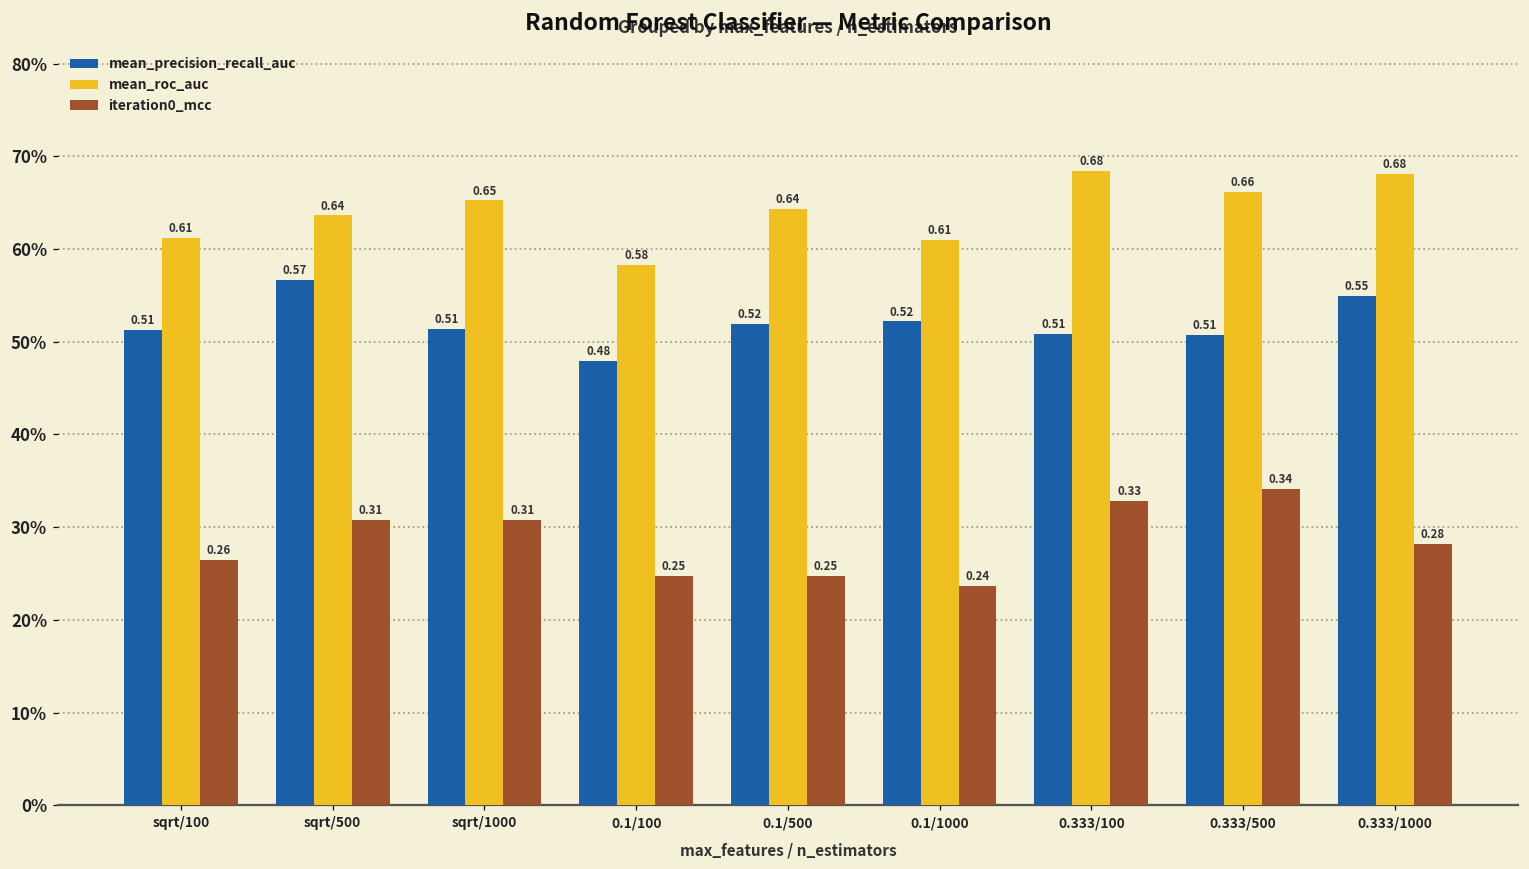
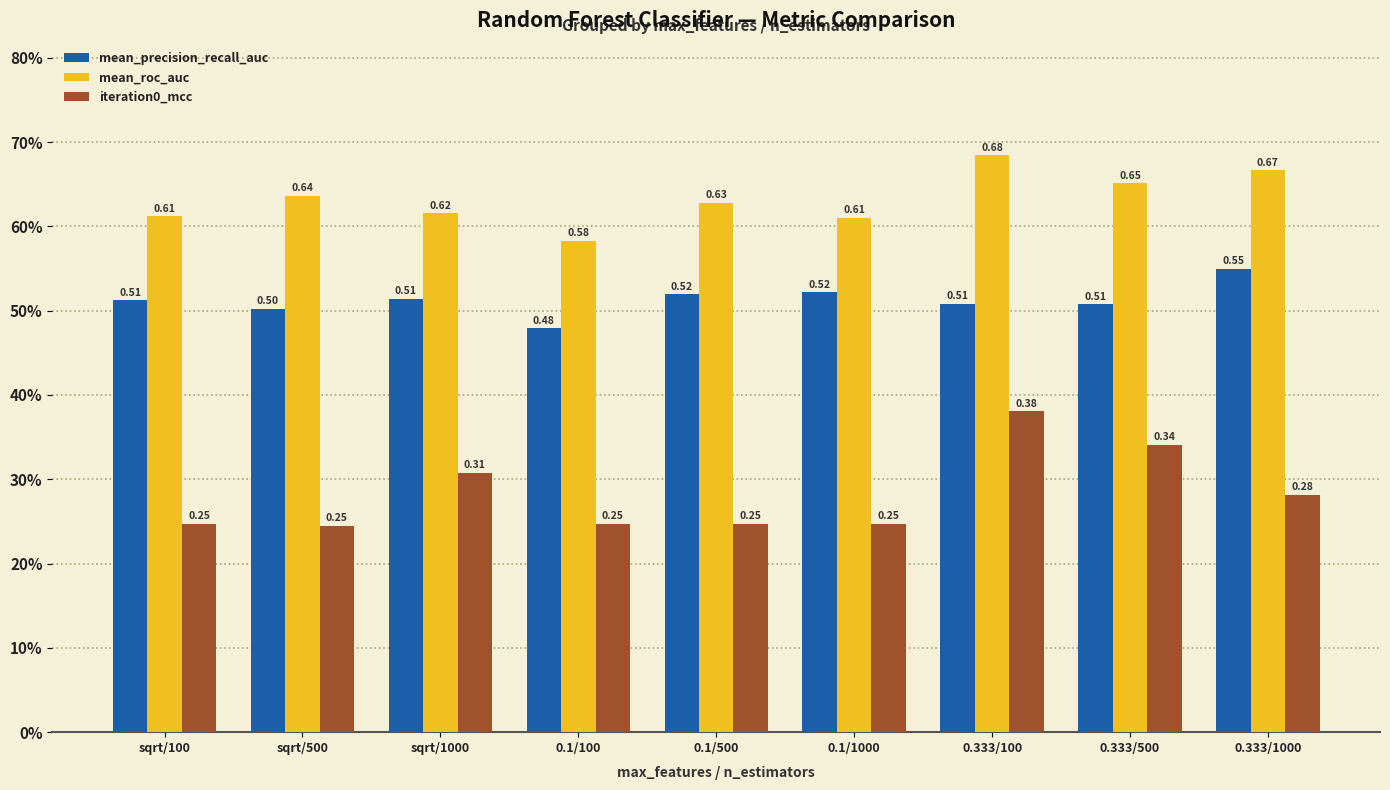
  {
    "mean_precision_recall_auc": {
      "sqrt/100": 0.51,
-     "sqrt/500": 0.57,
+     "sqrt/500": 0.50,
      "sqrt/1000": 0.51,
      "0.1/100": 0.48,
      "0.1/500": 0.52,
      "0.1/1000": 0.52,
      "0.333/100": 0.51,
      "0.333/500": 0.51,
      "0.333/1000": 0.55
    },
    "mean_roc_auc": {
      "sqrt/100": 0.61,
      "sqrt/500": 0.64,
-     "sqrt/1000": 0.65,
+     "sqrt/1000": 0.62,
      "0.1/100": 0.58,
-     "0.1/500": 0.64,
+     "0.1/500": 0.63,
      "0.1/1000": 0.61,
      "0.333/100": 0.68,
-     "0.333/500": 0.66,
-     "0.333/1000": 0.68
+     "0.333/500": 0.65,
+     "0.333/1000": 0.67
    },
    "iteration0_mcc": {
-     "sqrt/100": 0.26,
-     "sqrt/500": 0.31,
+     "sqrt/100": 0.25,
+     "sqrt/500": 0.25,
      "sqrt/1000": 0.31,
      "0.1/100": 0.25,
      "0.1/500": 0.25,
-     "0.1/1000": 0.24,
-     "0.333/100": 0.33,
+     "0.1/1000": 0.25,
+     "0.333/100": 0.38,
      "0.333/500": 0.34,
      "0.333/1000": 0.28
    }
  }
